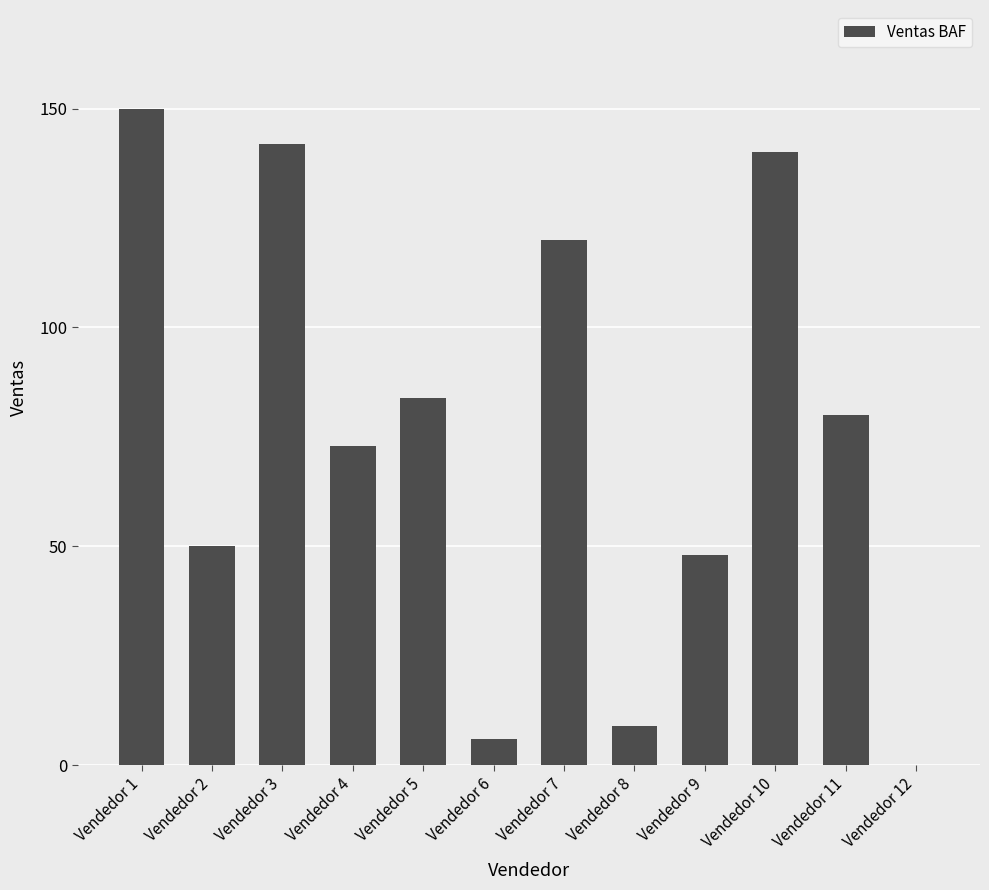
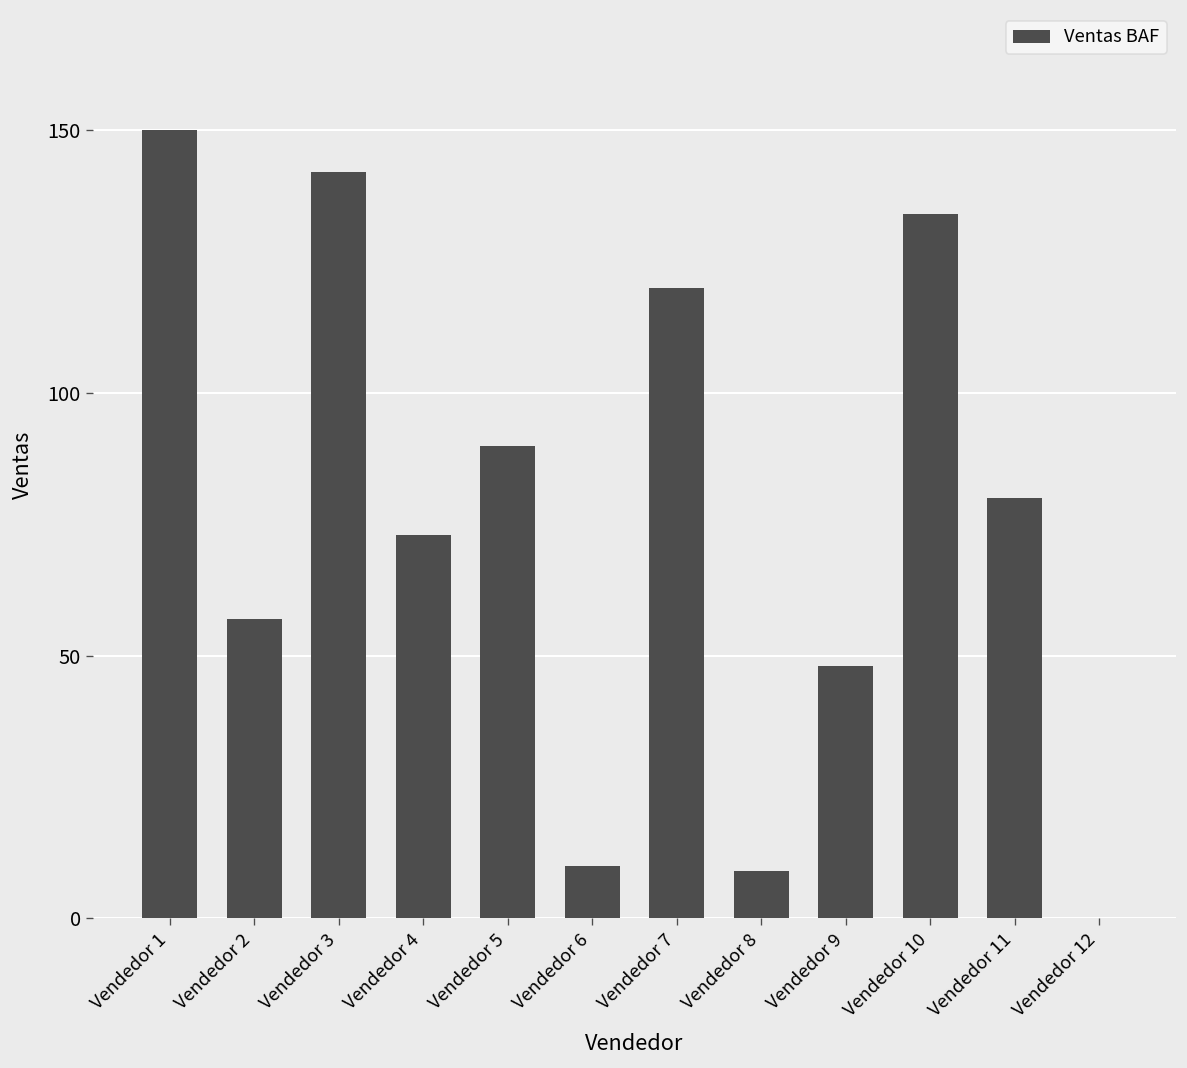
  {
    "Vendedor 1": 150,
-   "Vendedor 2": 50,
+   "Vendedor 2": 57,
    "Vendedor 3": 142,
    "Vendedor 4": 73,
-   "Vendedor 5": 84,
-   "Vendedor 6": 6,
+   "Vendedor 5": 90,
+   "Vendedor 6": 10,
    "Vendedor 7": 120,
    "Vendedor 8": 9,
    "Vendedor 9": 48,
-   "Vendedor 10": 140,
+   "Vendedor 10": 134,
    "Vendedor 11": 80,
    "Vendedor 12": 0
  }
